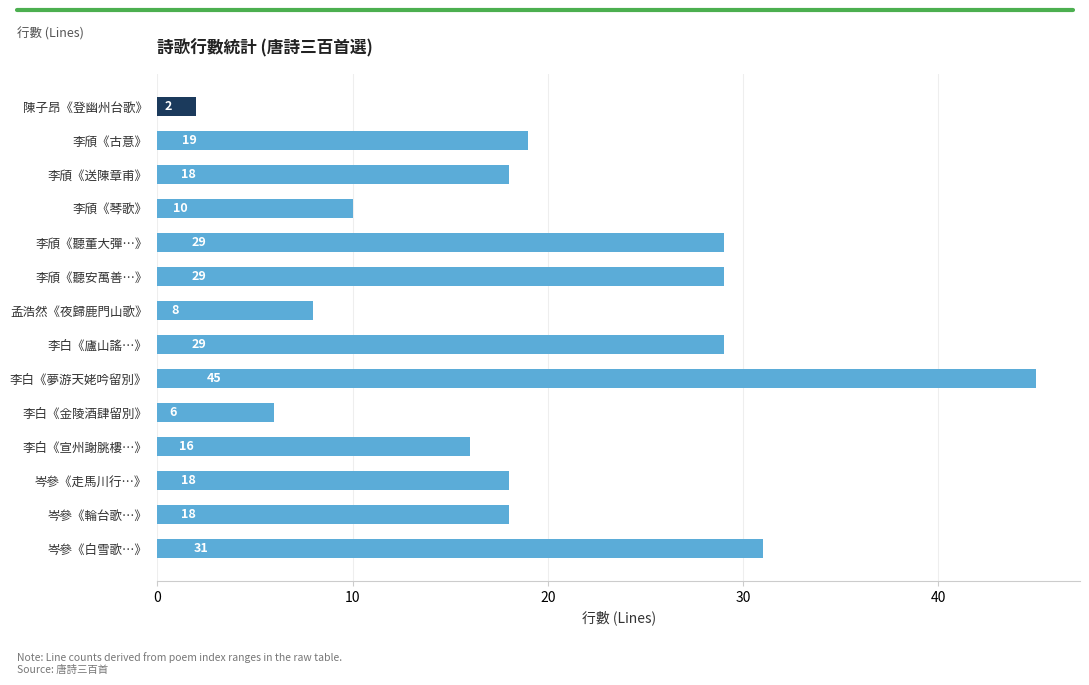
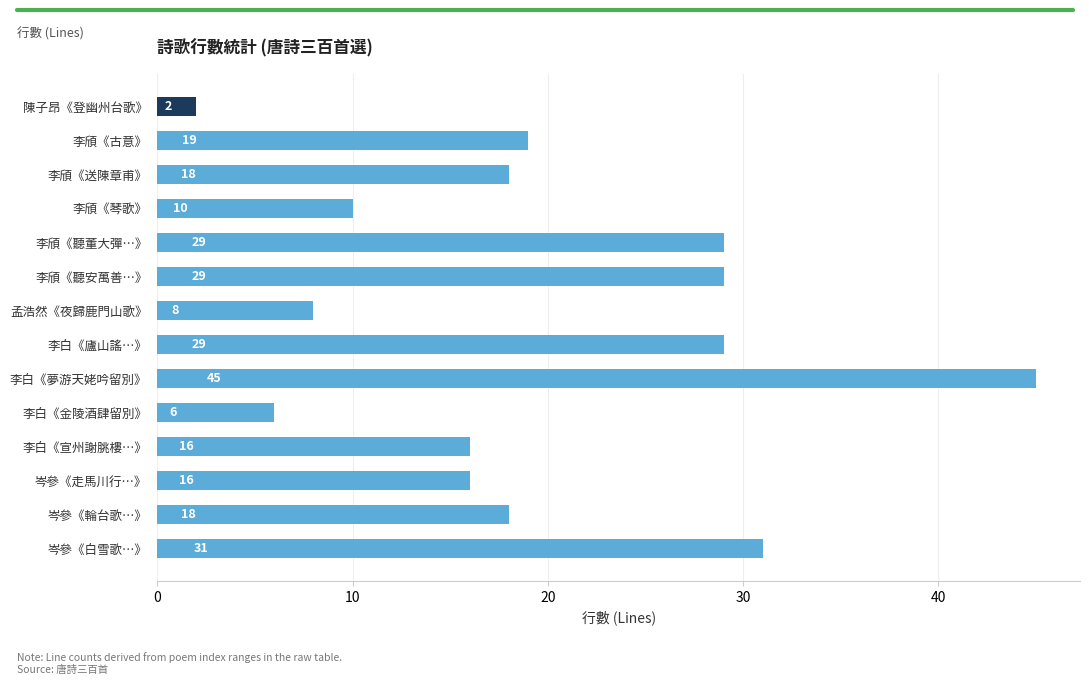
  {
    "陳子昂《登幽州台歌》": 2,
    "李頎《古意》": 19,
    "李頎《送陳章甫》": 18,
    "李頎《琴歌》": 10,
    "李頎《聽董大彈…》": 29,
    "李頎《聽安萬善…》": 29,
    "孟浩然《夜歸鹿門山歌》": 8,
    "李白《廬山謠…》": 29,
    "李白《夢游天姥吟留別》": 45,
    "李白《金陵酒肆留別》": 6,
    "李白《宣州謝朓樓…》": 16,
-   "岑參《走馬川行…》": 18,
+   "岑參《走馬川行…》": 16,
    "岑參《輪台歌…》": 18,
    "岑參《白雪歌…》": 31
  }
